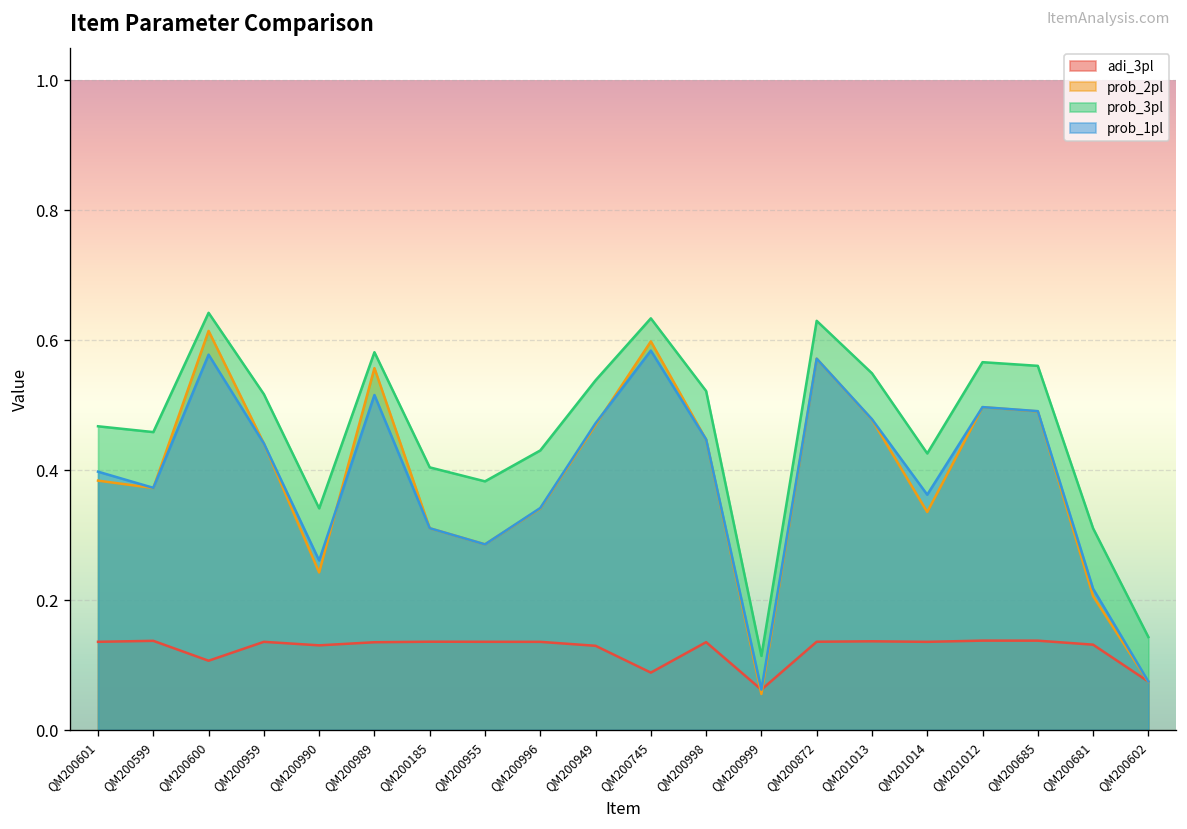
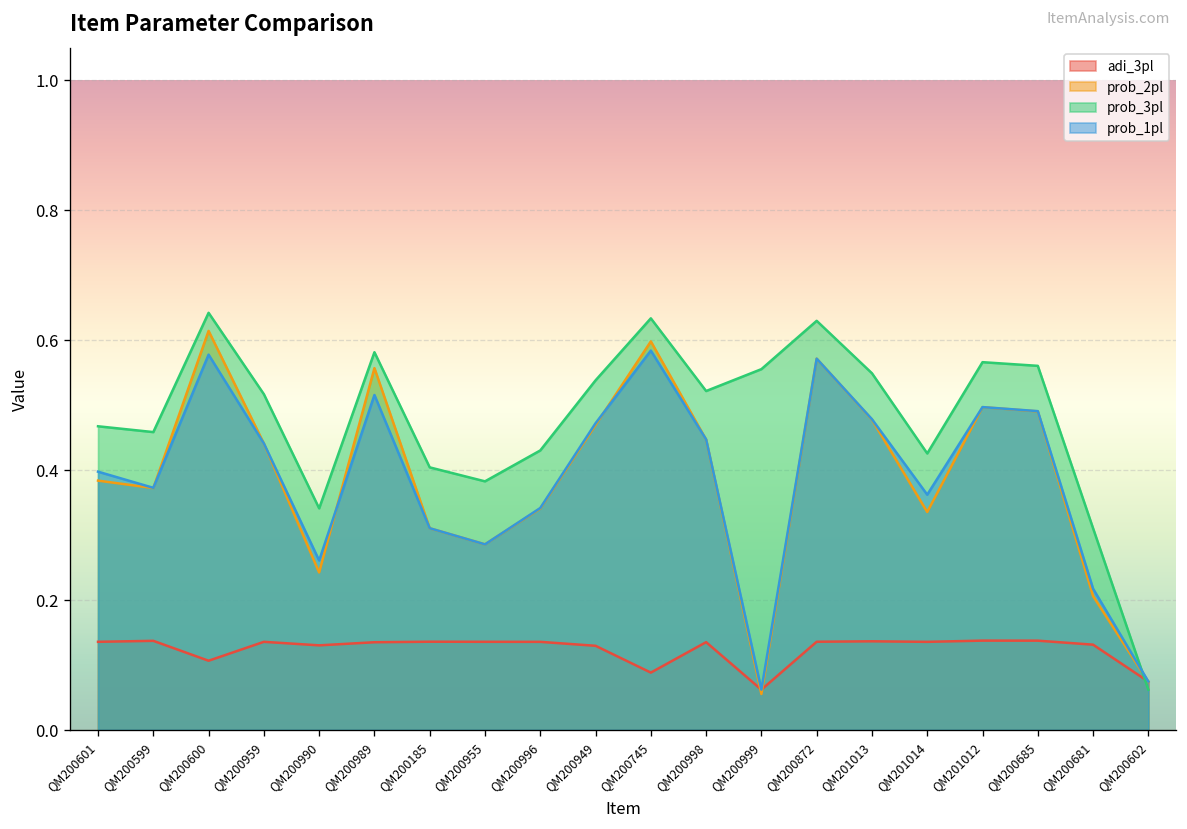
  {
    "adi_3pl": {
      "QM200601": 0.14,
      "QM200599": 0.14,
      "QM200600": 0.11,
      "QM200959": 0.14,
      "QM200990": 0.13,
      "QM200989": 0.14,
      "QM200185": 0.14,
      "QM200955": 0.14,
      "QM200996": 0.14,
      "QM200949": 0.13,
      "QM200745": 0.09,
      "QM200998": 0.14,
      "QM200872": 0.14,
      "QM201013": 0.14,
      "QM201014": 0.14,
      "QM201012": 0.14,
      "QM200685": 0.14,
      "QM200681": 0.13
    },
    "prob_2pl": {
      "QM200601": 0.38,
      "QM200600": 0.61,
      "QM200990": 0.24,
      "QM200989": 0.56,
      "QM200745": 0.60,
      "QM200999": 0.06,
      "QM201014": 0.34,
      "QM200681": 0.21
    },
    "prob_3pl": {
      "QM200601": 0.47,
      "QM200599": 0.46,
      "QM200600": 0.64,
      "QM200959": 0.52,
      "QM200990": 0.34,
      "QM200989": 0.58,
      "QM200185": 0.40,
      "QM200955": 0.38,
      "QM200996": 0.43,
      "QM200949": 0.54,
      "QM200745": 0.63,
      "QM200998": 0.52,
-     "QM200999": 0.11,
+     "QM200999": 0.56,
      "QM200872": 0.63,
      "QM201013": 0.55,
      "QM201014": 0.43,
      "QM201012": 0.57,
      "QM200685": 0.56,
      "QM200681": 0.31,
-     "QM200602": 0.14
+     "QM200602": 0.06
    },
    "prob_1pl": {
      "QM200601": 0.40,
      "QM200600": 0.58,
      "QM200990": 0.26,
      "QM200989": 0.52,
      "QM200745": 0.58,
      "QM201014": 0.36,
      "QM200681": 0.22
    }
  }
